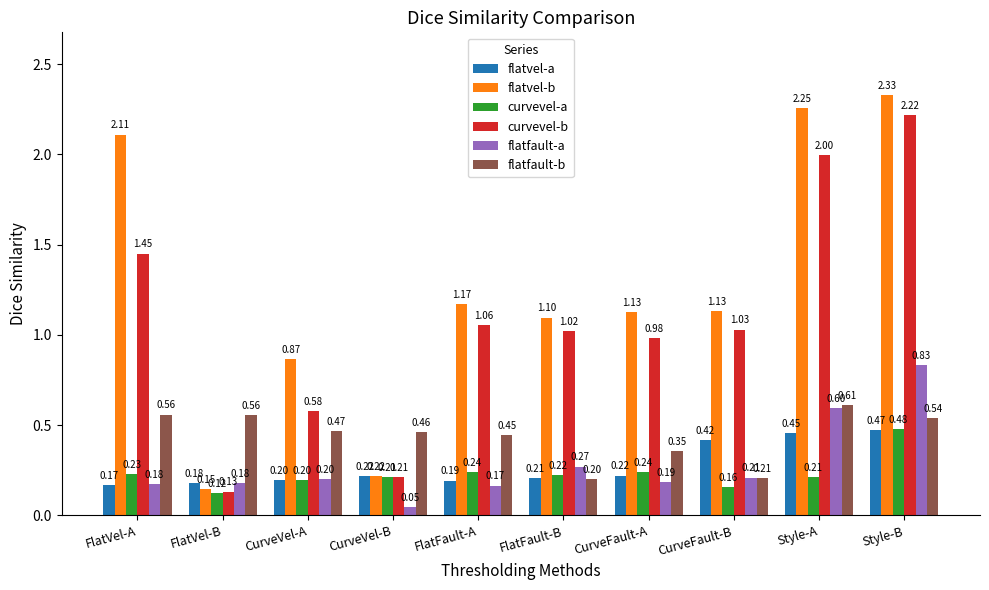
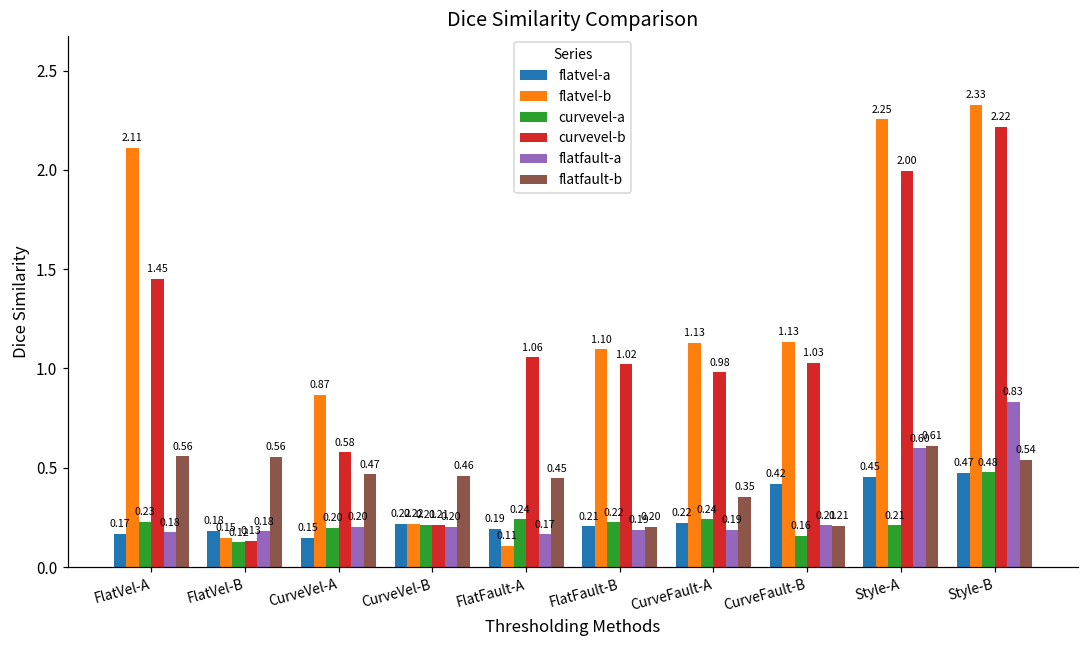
  {
    "flatvel-a": {
      "FlatVel-A": 0.17,
      "FlatVel-B": 0.18,
-     "CurveVel-A": 0.20,
+     "CurveVel-A": 0.15,
      "FlatFault-A": 0.19,
      "FlatFault-B": 0.21,
      "CurveFault-A": 0.22,
      "CurveFault-B": 0.42,
      "Style-A": 0.45,
      "Style-B": 0.47
    },
    "flatvel-b": {
      "FlatVel-A": 2.11,
      "CurveVel-A": 0.87,
-     "FlatFault-A": 1.17,
+     "FlatFault-A": 0.11,
      "FlatFault-B": 1.10,
      "CurveFault-A": 1.13,
      "CurveFault-B": 1.13,
      "Style-A": 2.25,
      "Style-B": 2.33
    },
    "curvevel-a": {
      "FlatVel-A": 0.23,
      "CurveVel-A": 0.20,
      "FlatFault-A": 0.24,
      "FlatFault-B": 0.22,
      "CurveFault-A": 0.24,
      "CurveFault-B": 0.16,
      "Style-A": 0.21,
      "Style-B": 0.48
    },
    "curvevel-b": {
      "FlatVel-A": 1.45,
      "CurveVel-A": 0.58,
      "FlatFault-A": 1.06,
      "FlatFault-B": 1.02,
      "CurveFault-A": 0.98,
      "CurveFault-B": 1.03,
      "Style-A": 2.00,
      "Style-B": 2.22
    },
    "flatfault-a": {
      "FlatVel-A": 0.18,
      "FlatVel-B": 0.18,
      "CurveVel-A": 0.20,
-     "CurveVel-B": 0.05,
+     "CurveVel-B": 0.20,
      "FlatFault-A": 0.17,
-     "FlatFault-B": 0.27,
+     "FlatFault-B": 0.19,
      "CurveFault-A": 0.19,
      "Style-B": 0.83
    },
    "flatfault-b": {
      "FlatVel-A": 0.56,
      "FlatVel-B": 0.56,
      "CurveVel-A": 0.47,
      "CurveVel-B": 0.46,
      "FlatFault-A": 0.45,
      "FlatFault-B": 0.20,
      "CurveFault-A": 0.35,
      "Style-B": 0.54
    }
  }
